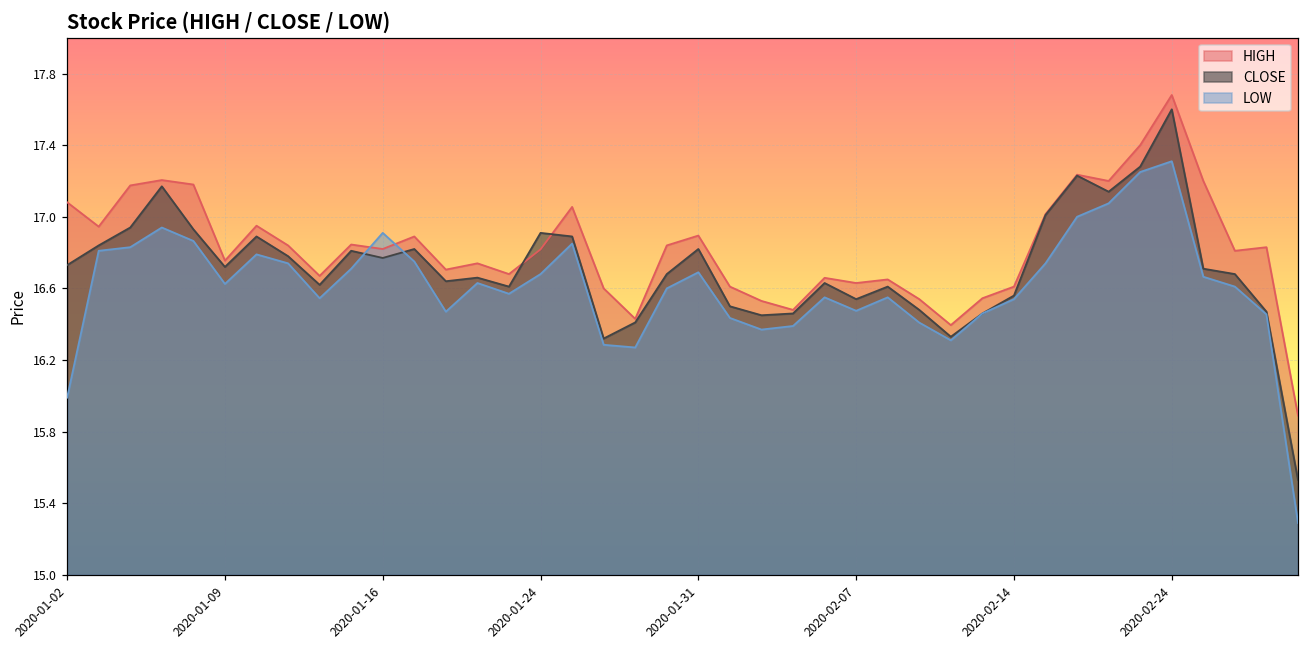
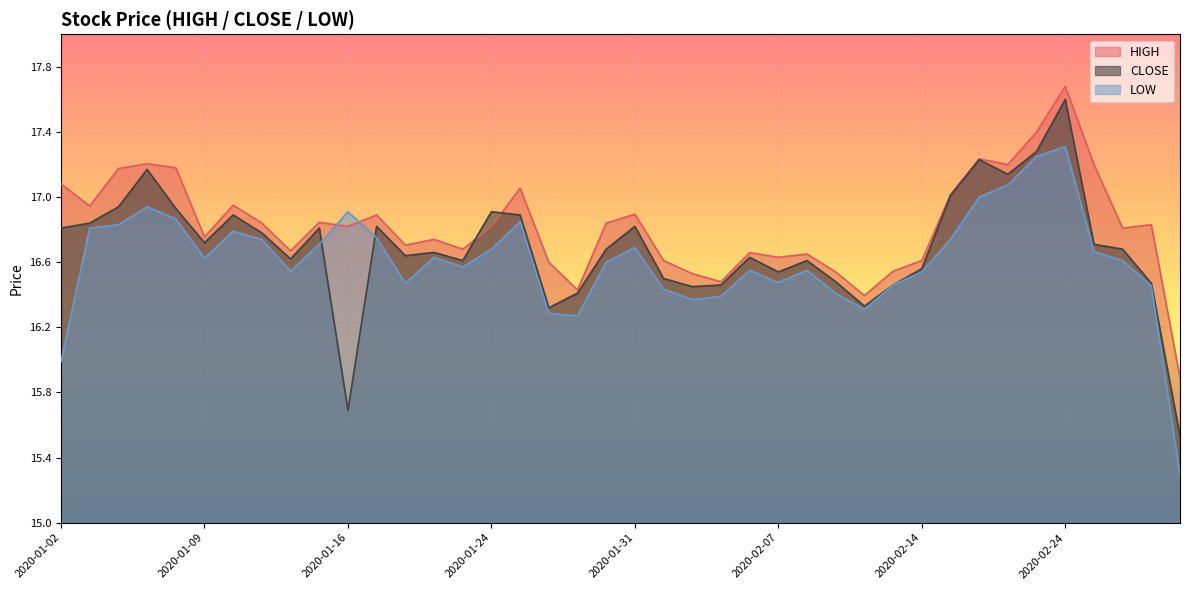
  {
    "HIGH": {
      "2020-01-02": 17.08,
      "2020-01-09": 16.76,
      "2020-01-16": 16.82,
      "2020-01-24": 16.82,
      "2020-01-31": 16.90,
      "2020-02-07": 16.63,
      "2020-02-14": 16.61,
      "2020-02-24": 17.68
    },
    "CLOSE": {
-     "2020-01-02": 16.73,
+     "2020-01-02": 16.81,
      "2020-01-09": 16.72,
-     "2020-01-16": 16.77,
+     "2020-01-16": 15.69,
      "2020-01-24": 16.91,
      "2020-01-31": 16.82,
      "2020-02-07": 16.54,
      "2020-02-14": 16.56,
      "2020-02-24": 17.60
    },
    "LOW": {
      "2020-01-02": 15.99,
      "2020-01-09": 16.63,
      "2020-01-16": 16.91,
      "2020-01-24": 16.68,
      "2020-01-31": 16.69,
      "2020-02-07": 16.48,
      "2020-02-14": 16.54,
      "2020-02-24": 17.31
    }
  }
